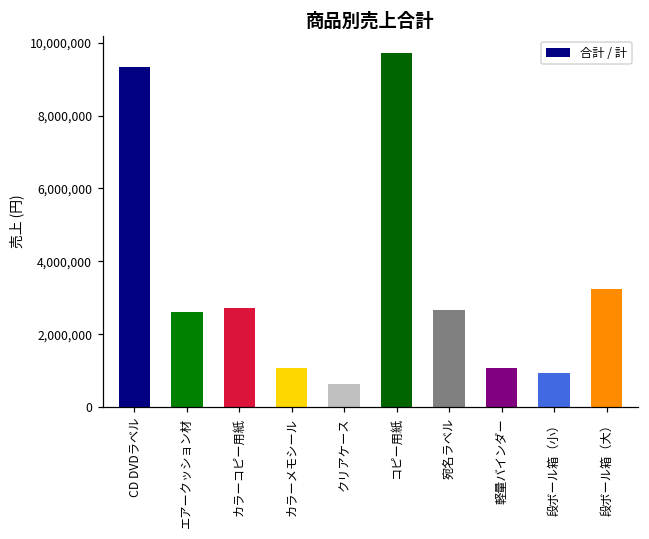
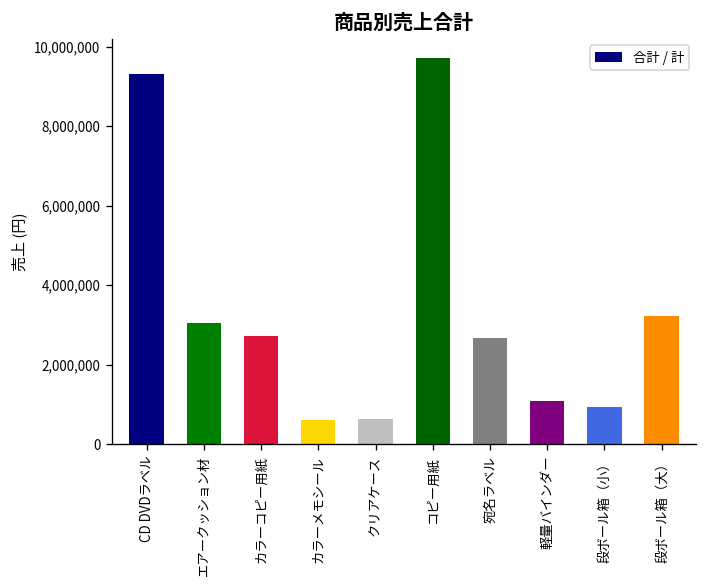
  {
    "CD DVDラベル": "9,300,000",
-   "エアークッション材": "2,600,000",
+   "エアークッション材": "3,000,000",
    "カラーコピー用紙": "2,700,000",
-   "カラーメモシール": "1,100,000",
+   "カラーメモシール": "600,000",
    "クリアケース": "600,000",
    "コピー用紙": "9,700,000",
    "宛名ラベル": "2,700,000",
    "軽量バインダー": "1,100,000",
    "段ボール箱（小）": "900,000",
    "段ボール箱（大）": "3,200,000"
  }
